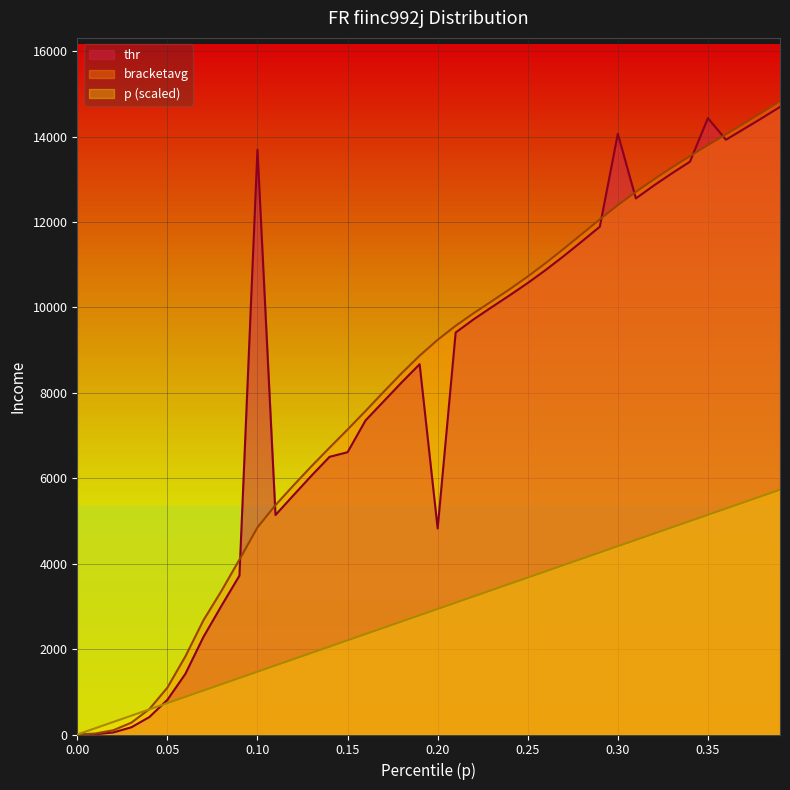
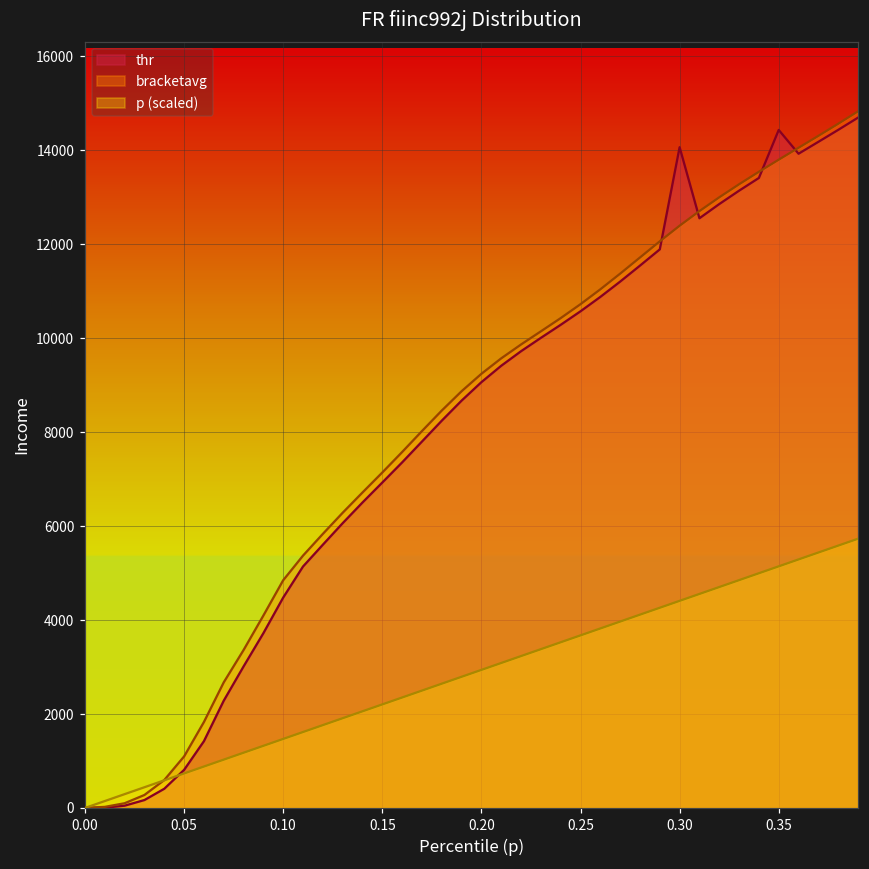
  {
    "thr": {
      "0.05": 800,
-     "0.10": 13700,
-     "0.15": 6600,
-     "0.20": 4800,
+     "0.10": 4500,
+     "0.15": 6900,
+     "0.20": 9100,
      "0.25": 10600,
      "0.30": 14100,
      "0.35": 14400
    }
  }
